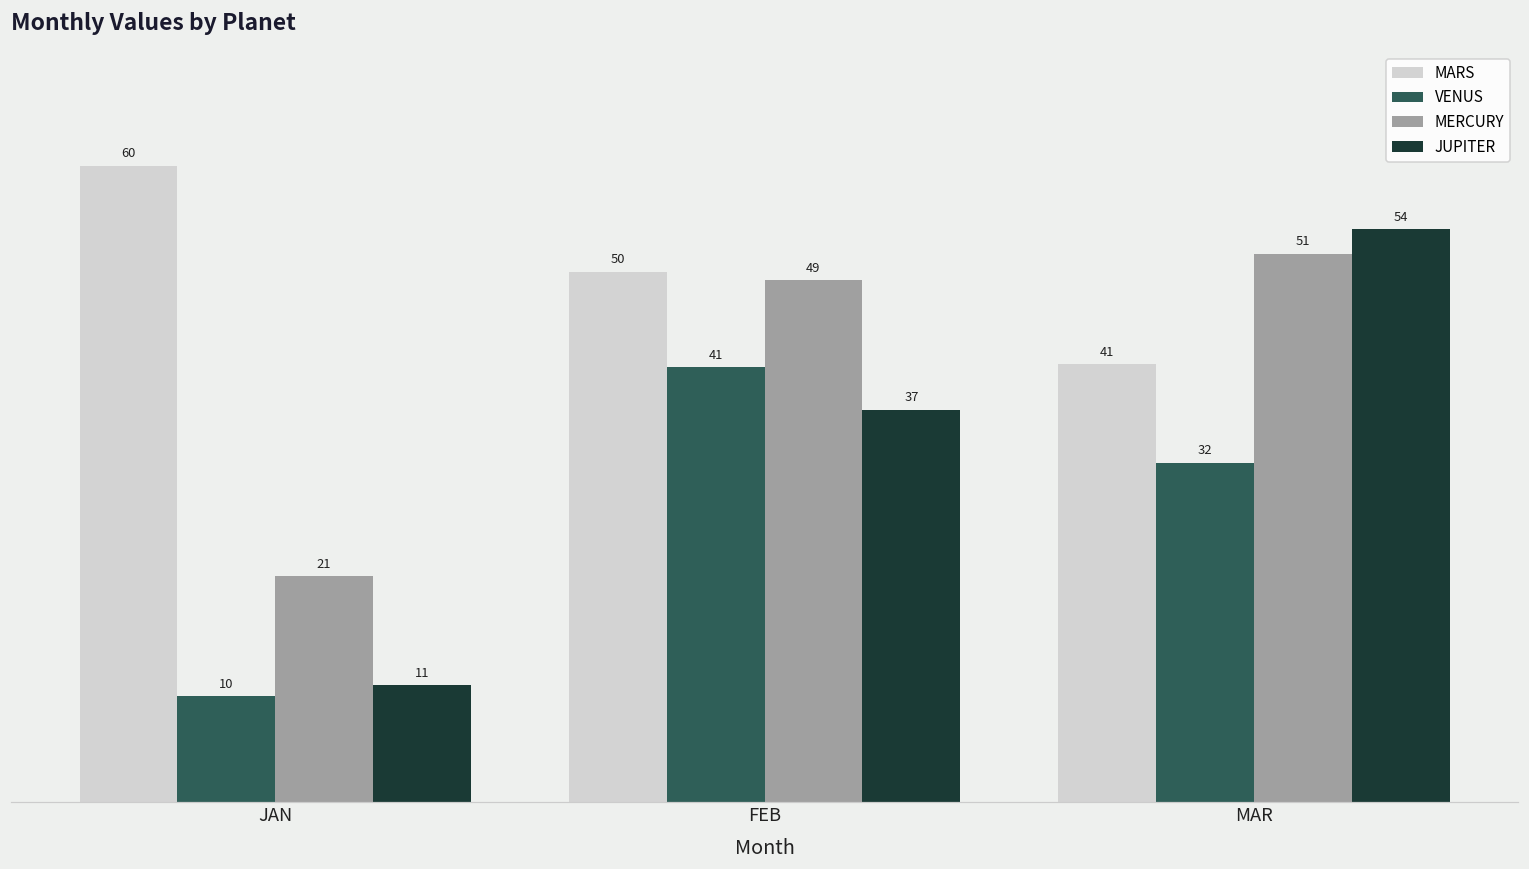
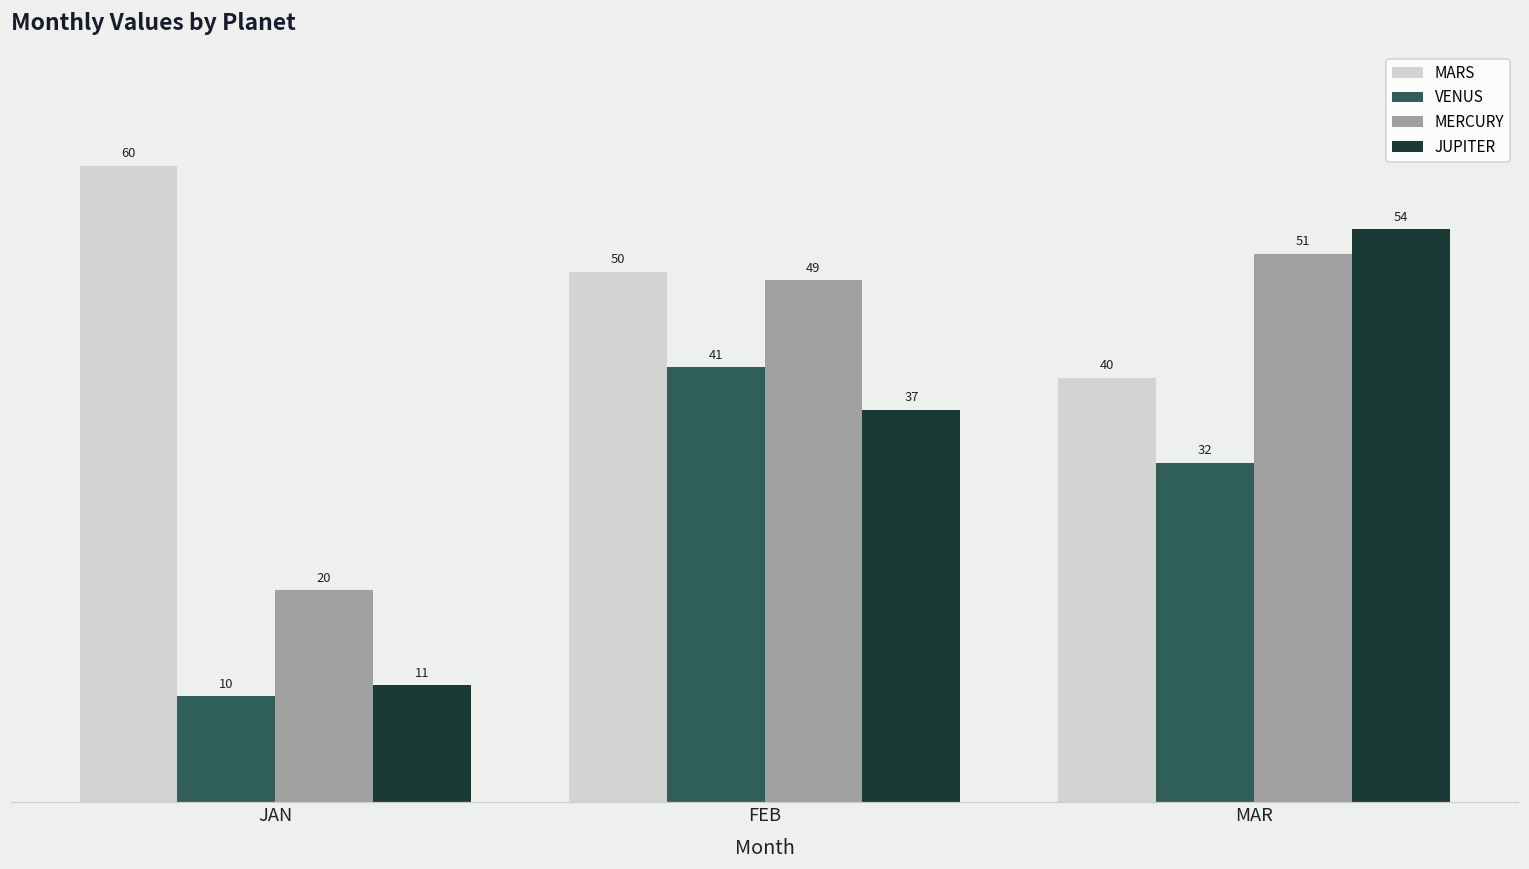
  {
    "MARS": {
      "JAN": 60,
      "FEB": 50,
-     "MAR": 41
+     "MAR": 40
    },
    "MERCURY": {
-     "JAN": 21,
+     "JAN": 20,
      "FEB": 49
    }
  }
